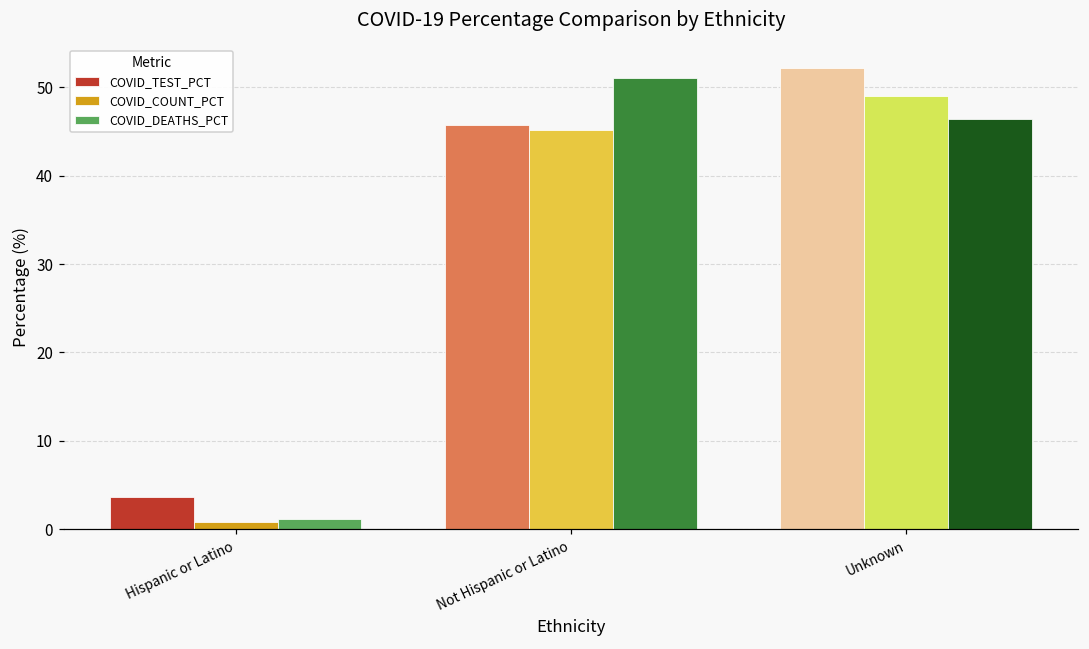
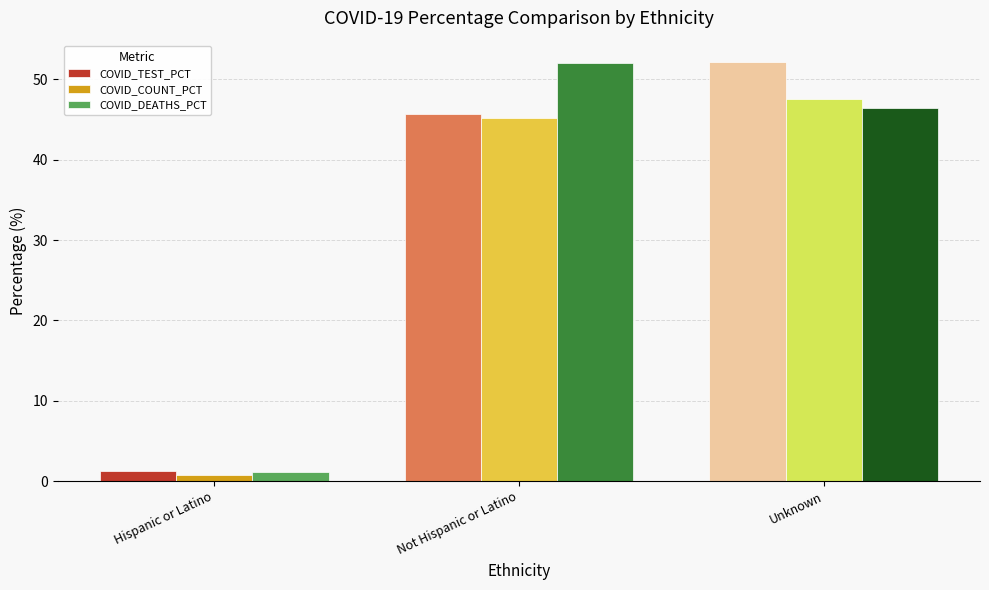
  {
    "COVID_TEST_PCT": {
-     "Hispanic or Latino": 4,
+     "Hispanic or Latino": 1,
      "Not Hispanic or Latino": 46,
      "Unknown": 52
    },
    "COVID_COUNT_PCT": {
      "Hispanic or Latino": 1,
      "Not Hispanic or Latino": 45,
-     "Unknown": 49
+     "Unknown": 48
    },
    "COVID_DEATHS_PCT": {
      "Hispanic or Latino": 1,
-     "Not Hispanic or Latino": 51,
+     "Not Hispanic or Latino": 52,
      "Unknown": 46
    }
  }
